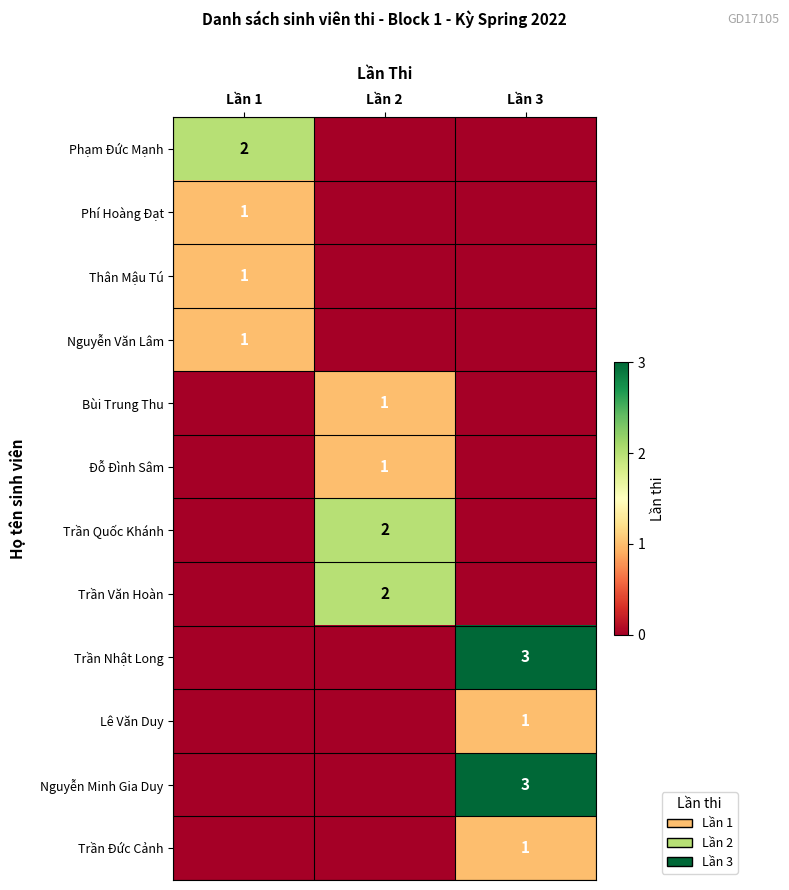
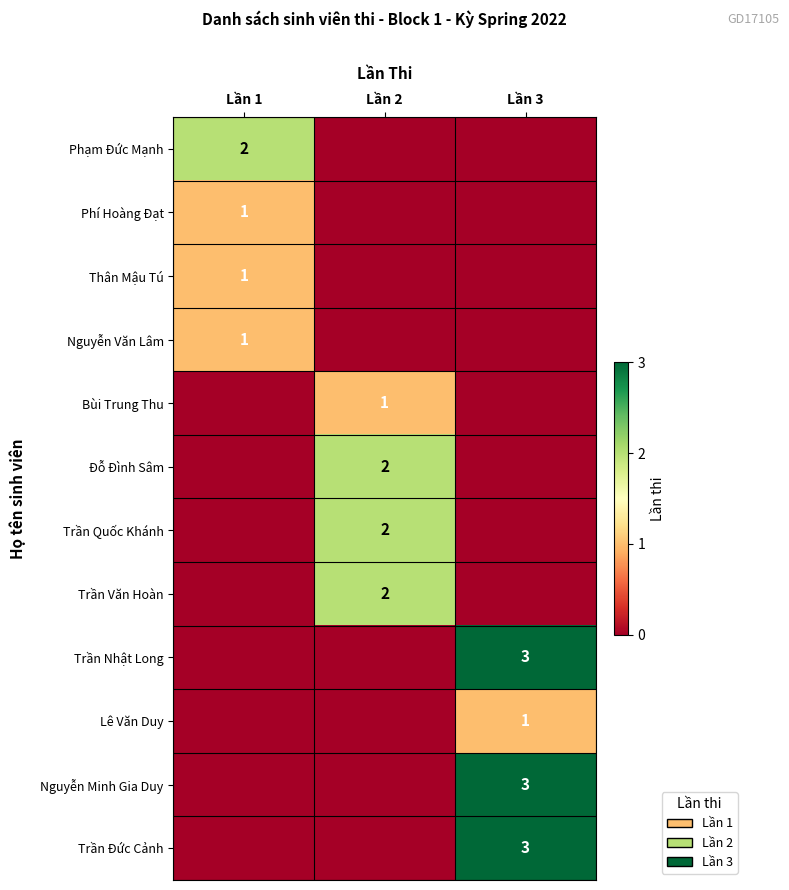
  {
    "Phạm Đức Mạnh": {
      "Lần 1": 2
    },
    "Phí Hoàng Đạt": {
      "Lần 1": 1
    },
    "Thân Mậu Tú": {
      "Lần 1": 1
    },
    "Nguyễn Văn Lâm": {
      "Lần 1": 1
    },
    "Bùi Trung Thu": {
      "Lần 2": 1
    },
    "Đỗ Đình Sâm": {
-     "Lần 2": 1
+     "Lần 2": 2
    },
    "Trần Quốc Khánh": {
      "Lần 2": 2
    },
    "Trần Văn Hoàn": {
      "Lần 2": 2
    },
    "Trần Nhật Long": {
      "Lần 3": 3
    },
    "Lê Văn Duy": {
      "Lần 3": 1
    },
    "Nguyễn Minh Gia Duy": {
      "Lần 3": 3
    },
    "Trần Đức Cảnh": {
-     "Lần 3": 1
+     "Lần 3": 3
    }
  }
